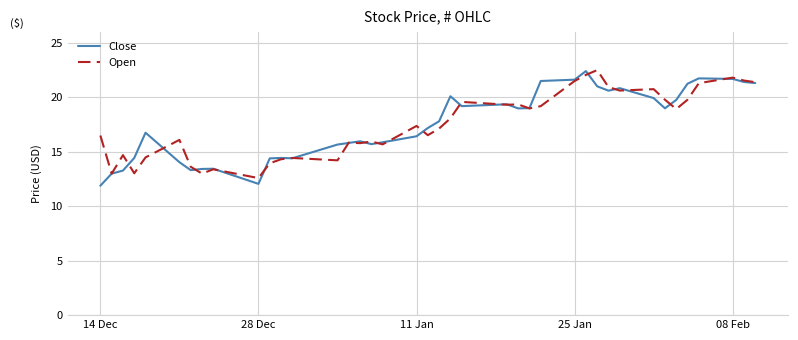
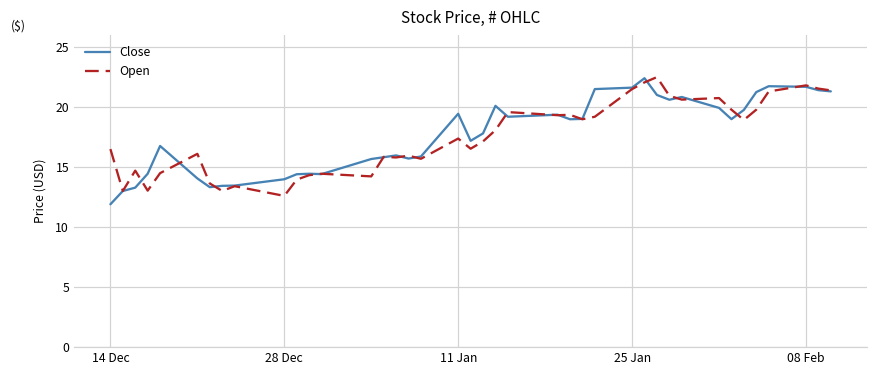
  {
    "Close": {
      "14 Dec": 11.9,
-     "28 Dec": 12.1,
-     "11 Jan": 16.4
+     "28 Dec": 14.0,
+     "11 Jan": 19.5
    },
    "Open": {
      "14 Dec": 16.5,
      "28 Dec": 12.6,
      "11 Jan": 17.4
    }
  }
